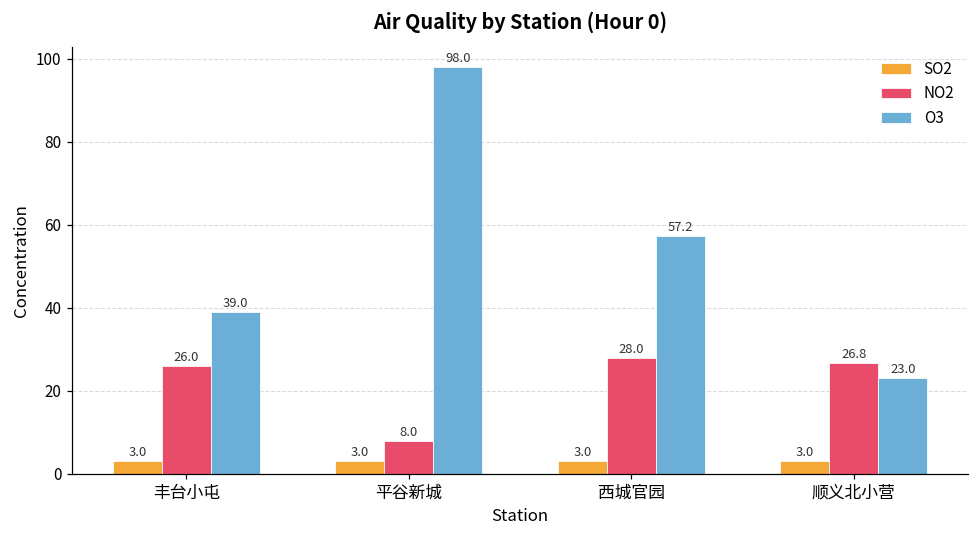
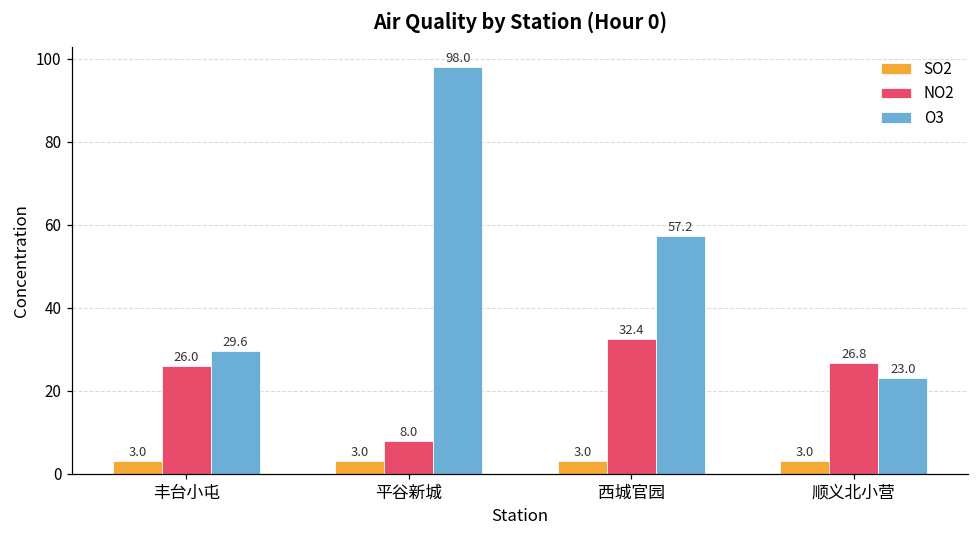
  {
    "SO2": {
      "丰台小屯": 3.0,
      "平谷新城": 3.0,
      "西城官园": 3.0,
      "顺义北小营": 3.0
    },
    "NO2": {
      "丰台小屯": 26.0,
      "平谷新城": 8.0,
-     "西城官园": 28.0,
+     "西城官园": 32.4,
      "顺义北小营": 26.8
    },
    "O3": {
-     "丰台小屯": 39.0,
+     "丰台小屯": 29.6,
      "平谷新城": 98.0,
      "西城官园": 57.2,
      "顺义北小营": 23.0
    }
  }
